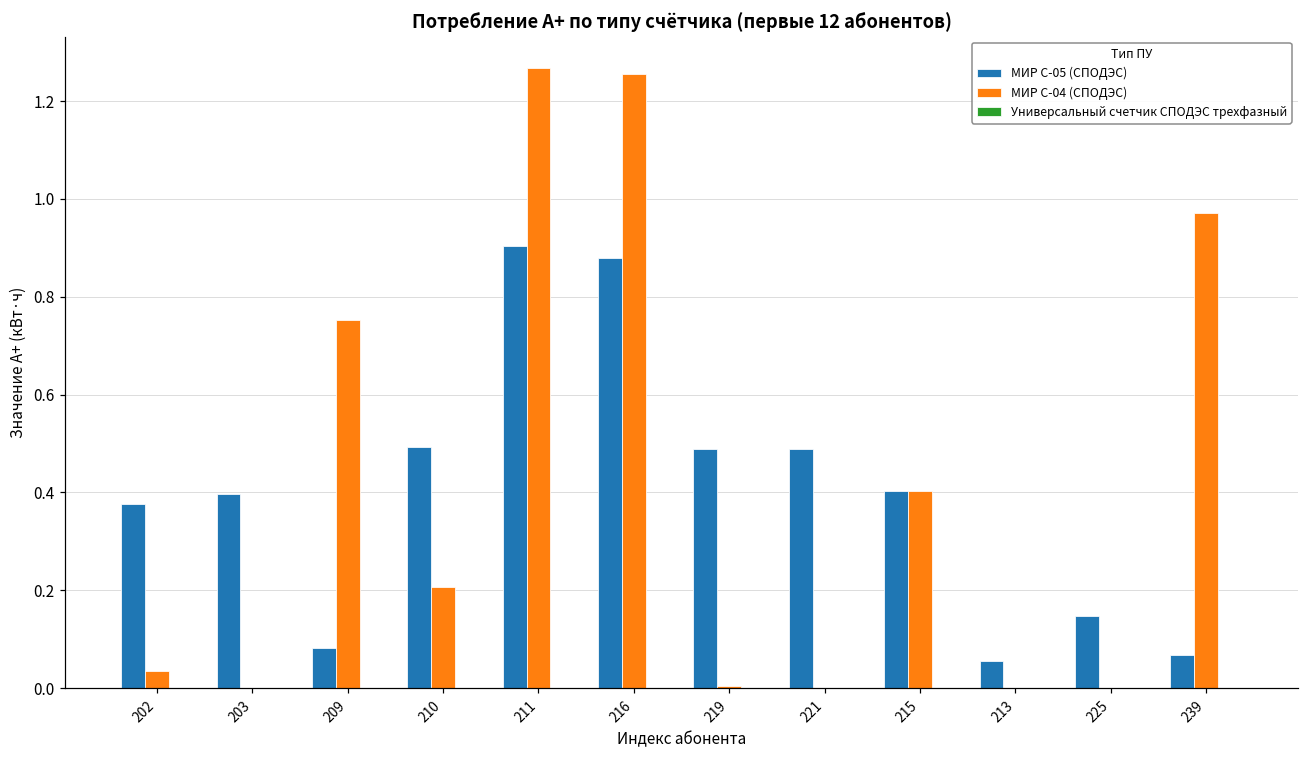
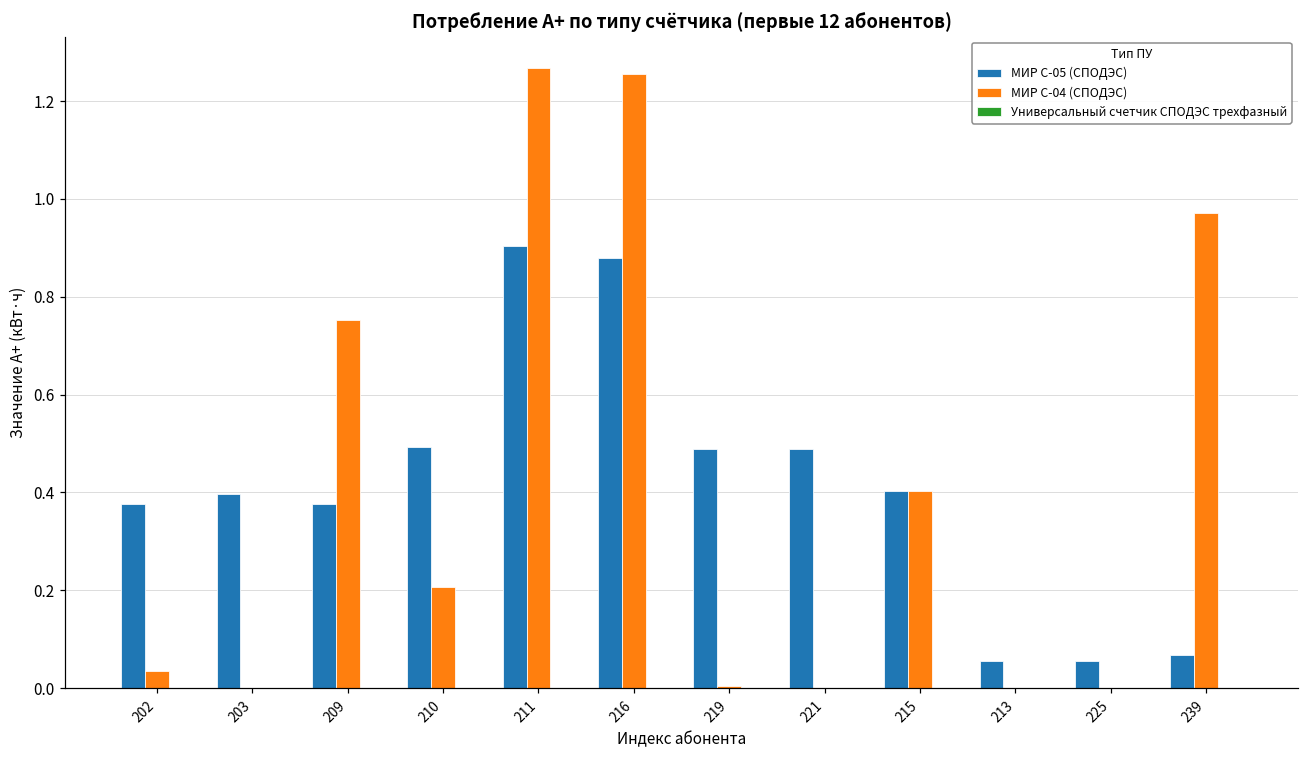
  {
    "МИР С-05 (СПОДЭС)": {
      "202": 0.38,
      "203": 0.40,
-     "209": 0.08,
+     "209": 0.38,
      "210": 0.49,
      "211": 0.90,
      "216": 0.88,
      "219": 0.49,
      "221": 0.49,
      "215": 0.40,
      "213": 0.06,
-     "225": 0.15,
+     "225": 0.06,
      "239": 0.07
    },
    "МИР С-04 (СПОДЭС)": {
      "202": 0.04,
      "203": 0.00,
      "209": 0.75,
      "210": 0.21,
      "211": 1.27,
      "216": 1.26,
      "221": 0.00,
      "215": 0.40,
      "213": 0.00,
      "225": 0.00,
      "239": 0.97
    },
    "Универсальный счетчик СПОДЭС трехфазный": {
      "202": 0.00,
      "203": 0.00,
      "209": 0.00,
      "210": 0.00,
      "211": 0.00,
      "216": 0.00,
      "219": 0.00,
      "221": 0.00,
      "215": 0.00,
      "213": 0.00,
      "225": 0.00,
      "239": 0.00
    }
  }
